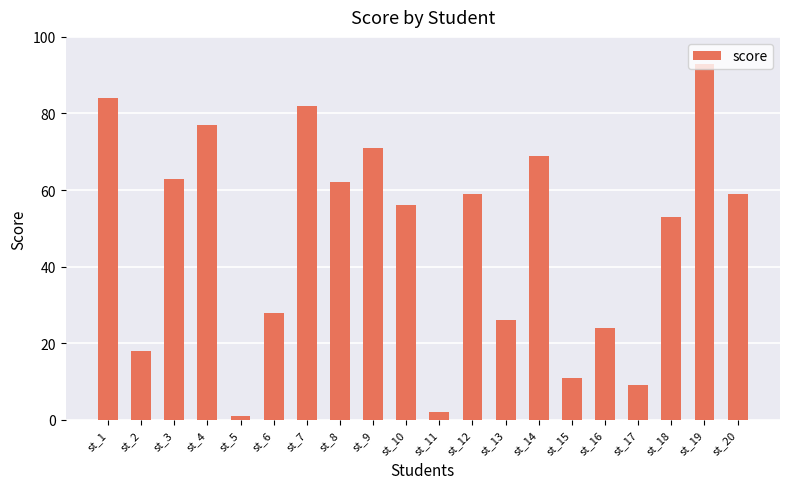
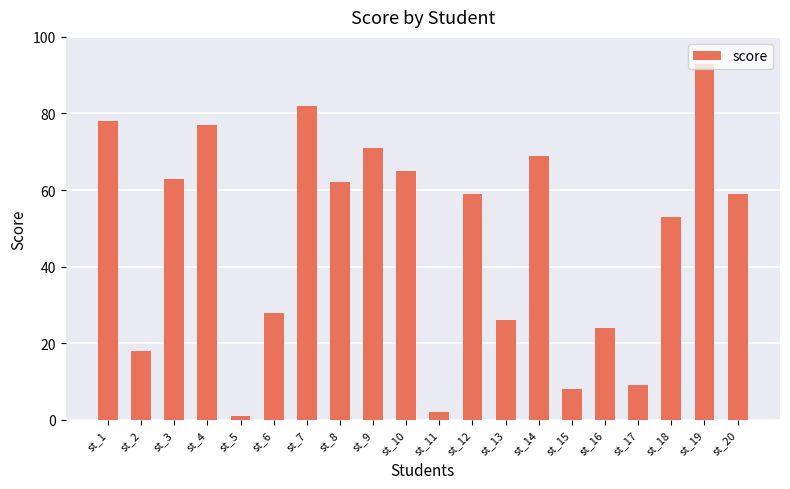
  {
-   "st_1": 84,
+   "st_1": 78,
    "st_2": 18,
    "st_3": 63,
    "st_4": 77,
    "st_5": 1,
    "st_6": 28,
    "st_7": 82,
    "st_8": 62,
    "st_9": 71,
-   "st_10": 56,
+   "st_10": 65,
    "st_11": 2,
    "st_12": 59,
    "st_13": 26,
    "st_14": 69,
-   "st_15": 11,
+   "st_15": 8,
    "st_16": 24,
    "st_17": 9,
    "st_18": 53,
    "st_20": 59
  }
